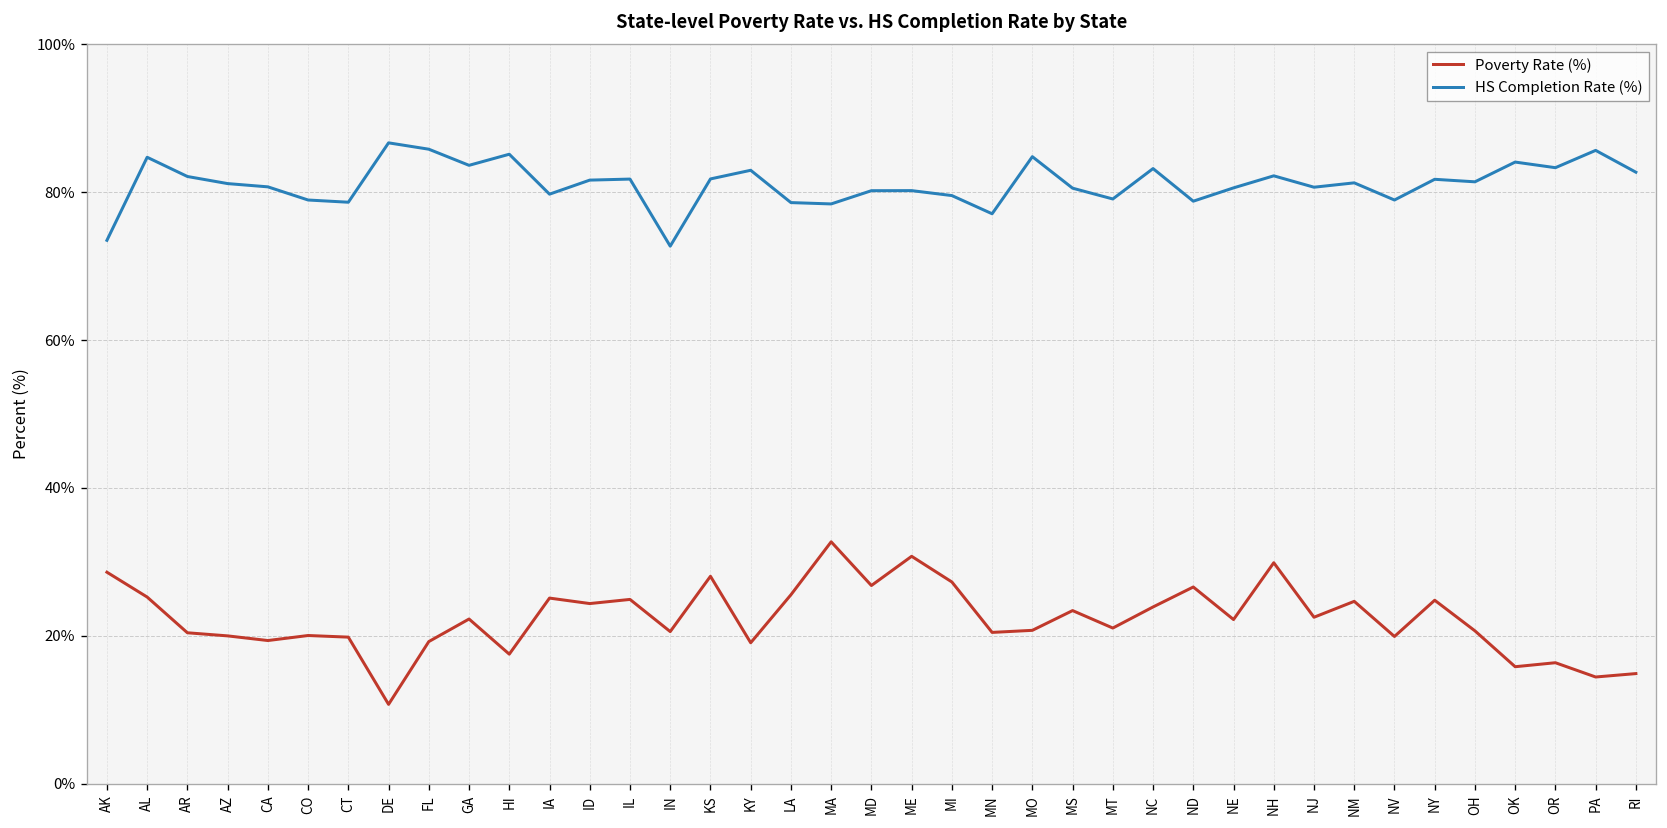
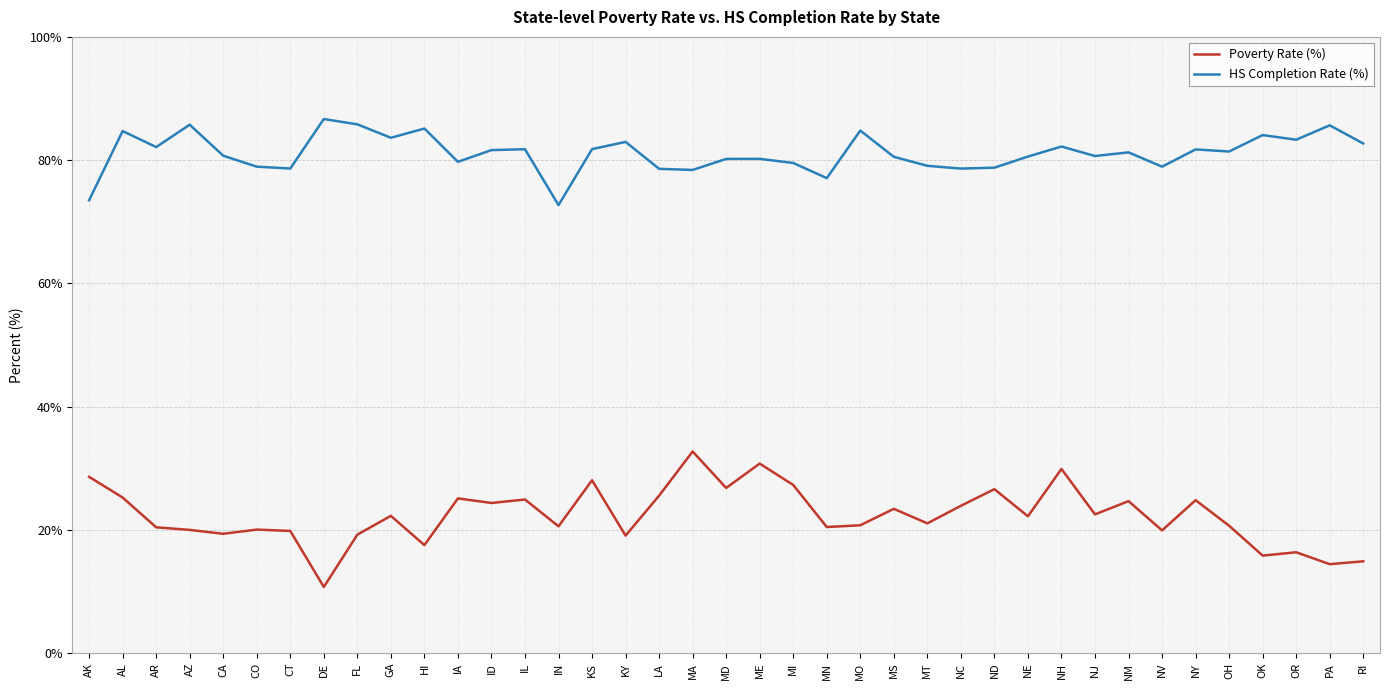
  {
    "Poverty Rate (%)": {
      "AK": "29%",
      "AL": "25%",
      "AR": "20%",
      "AZ": "20%",
      "CA": "19%",
      "CO": "20%",
      "CT": "20%",
      "DE": "11%",
      "FL": "19%",
      "GA": "22%",
      "HI": "18%",
      "IA": "25%",
      "ID": "24%",
      "IL": "25%",
      "IN": "21%",
      "KS": "28%",
      "KY": "19%",
      "LA": "26%",
      "MA": "33%",
      "MD": "27%",
      "ME": "31%",
      "MI": "27%",
      "MN": "20%",
      "MO": "21%",
      "MS": "23%",
      "MT": "21%",
      "NC": "24%",
      "ND": "27%",
      "NE": "22%",
      "NH": "30%",
      "NJ": "23%",
      "NM": "25%",
      "NV": "20%",
      "NY": "25%",
      "OH": "21%",
      "OK": "16%",
      "OR": "16%",
      "PA": "14%",
      "RI": "15%"
    },
    "HS Completion Rate (%)": {
      "AK": "73%",
      "AL": "85%",
      "AR": "82%",
-     "AZ": "81%",
+     "AZ": "86%",
      "CA": "81%",
      "CO": "79%",
      "CT": "79%",
      "DE": "87%",
      "FL": "86%",
      "GA": "84%",
      "HI": "85%",
      "IA": "80%",
      "ID": "82%",
      "IL": "82%",
      "IN": "73%",
      "KS": "82%",
      "KY": "83%",
      "LA": "79%",
      "MA": "78%",
      "MD": "80%",
      "ME": "80%",
      "MI": "80%",
      "MN": "77%",
      "MO": "85%",
      "MS": "81%",
      "MT": "79%",
-     "NC": "83%",
+     "NC": "79%",
      "ND": "79%",
      "NE": "81%",
      "NH": "82%",
      "NJ": "81%",
      "NM": "81%",
      "NV": "79%",
      "NY": "82%",
      "OH": "81%",
      "OK": "84%",
      "OR": "83%",
      "PA": "86%",
      "RI": "83%"
    }
  }
